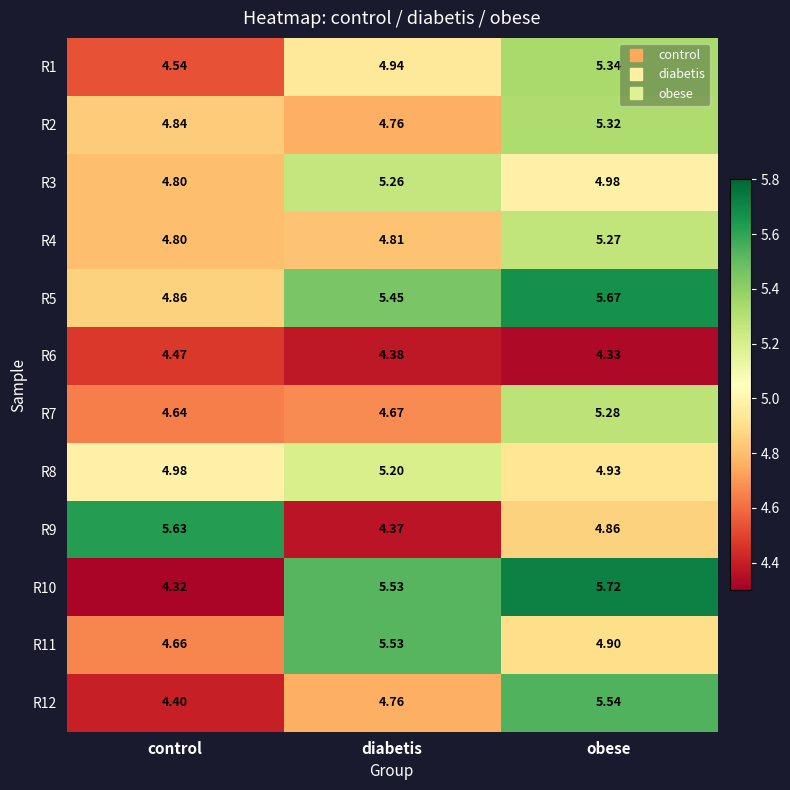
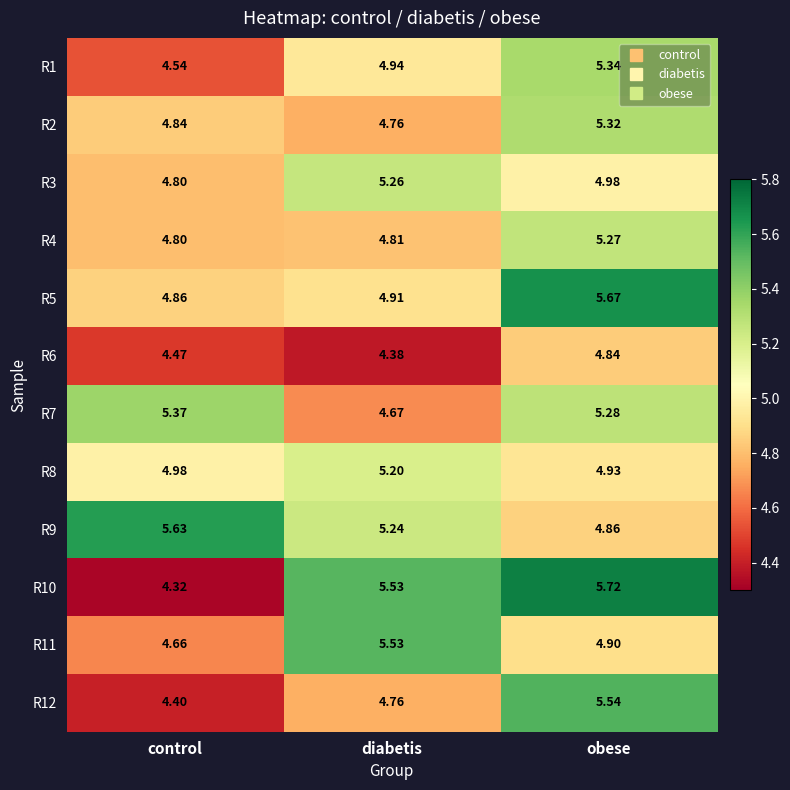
  {
    "R1": {
      "control": 4.54,
      "diabetis": 4.94
    },
    "R2": {
      "control": 4.84,
      "diabetis": 4.76,
      "obese": 5.32
    },
    "R3": {
      "control": 4.80,
      "diabetis": 5.26,
      "obese": 4.98
    },
    "R4": {
      "control": 4.80,
      "diabetis": 4.81,
      "obese": 5.27
    },
    "R5": {
      "control": 4.86,
-     "diabetis": 5.45,
+     "diabetis": 4.91,
      "obese": 5.67
    },
    "R6": {
      "control": 4.47,
      "diabetis": 4.38,
-     "obese": 4.33
+     "obese": 4.84
    },
    "R7": {
-     "control": 4.64,
+     "control": 5.37,
      "diabetis": 4.67,
      "obese": 5.28
    },
    "R8": {
      "control": 4.98,
      "diabetis": 5.20,
      "obese": 4.93
    },
    "R9": {
      "control": 5.63,
-     "diabetis": 4.37,
+     "diabetis": 5.24,
      "obese": 4.86
    },
    "R10": {
      "control": 4.32,
      "diabetis": 5.53,
      "obese": 5.72
    },
    "R11": {
      "control": 4.66,
      "diabetis": 5.53,
      "obese": 4.90
    },
    "R12": {
      "control": 4.40,
      "diabetis": 4.76,
      "obese": 5.54
    }
  }
